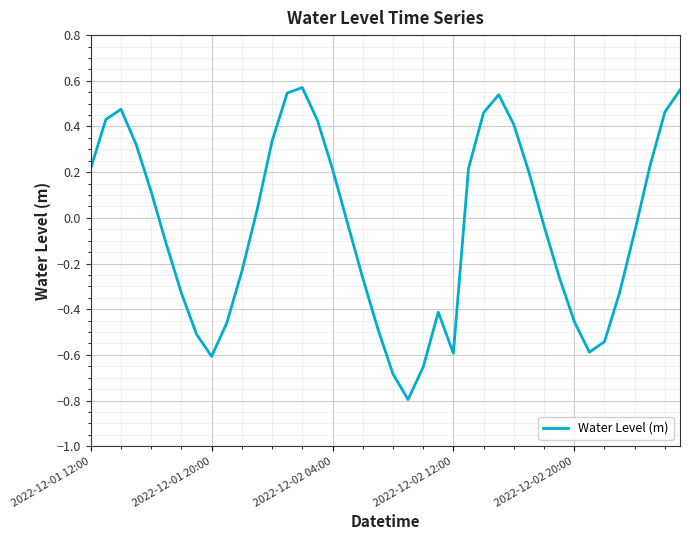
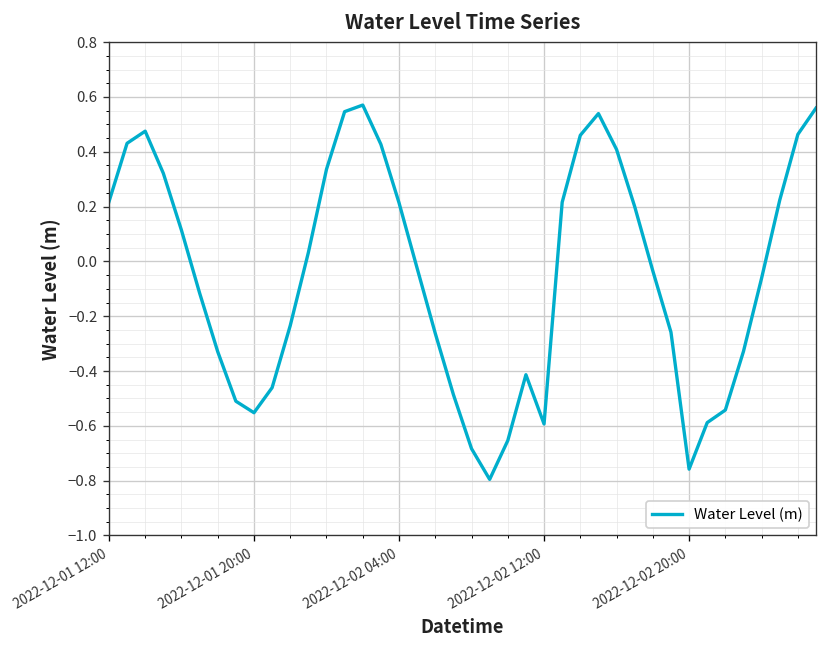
  {
    "2022-12-01 12:00": 0.22,
-   "2022-12-01 20:00": -0.61,
+   "2022-12-01 20:00": -0.55,
    "2022-12-02 04:00": 0.21,
    "2022-12-02 12:00": -0.59,
-   "2022-12-02 20:00": -0.45
+   "2022-12-02 20:00": -0.76
  }
